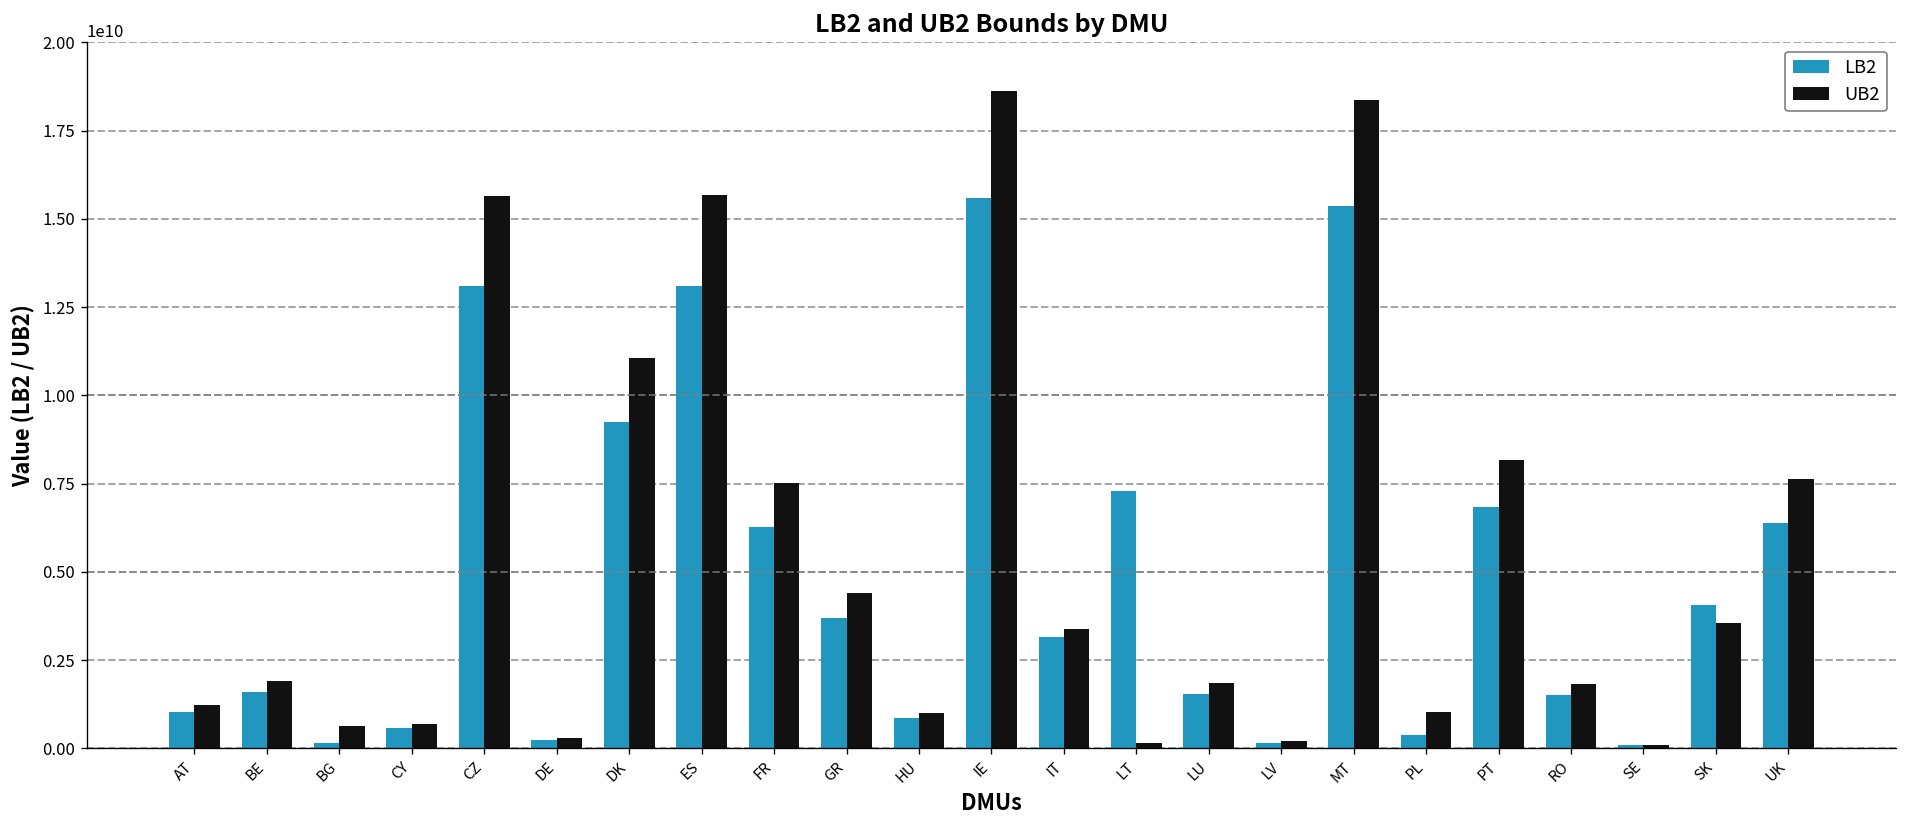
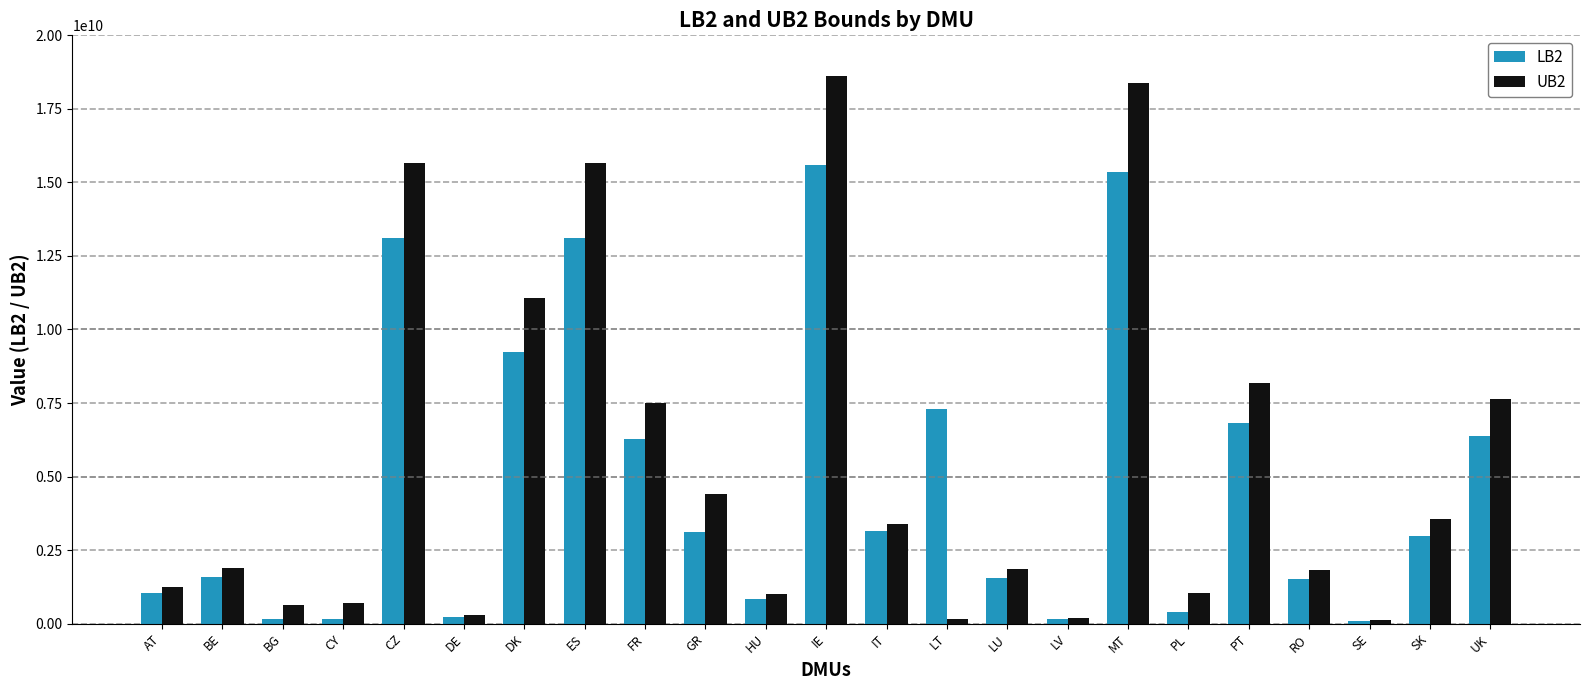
  {
    "LB2": {
      "AT": 1000000000,
      "BE": 1600000000,
      "BG": 200000000,
-     "CY": 600000000,
+     "CY": 100000000,
      "CZ": 13100000000,
      "DE": 200000000,
      "DK": 9200000000,
      "ES": 13100000000,
      "FR": 6300000000,
-     "GR": 3700000000,
+     "GR": 3100000000,
      "HU": 800000000,
      "IE": 15600000000,
      "IT": 3100000000,
      "LT": 7300000000,
      "LU": 1500000000,
      "LV": 200000000,
      "MT": 15400000000,
      "PL": 400000000,
      "PT": 6800000000,
      "RO": 1500000000,
      "SE": 100000000,
-     "SK": 4100000000,
+     "SK": 3000000000,
      "UK": 6400000000
    },
    "UB2": {
      "AT": 1200000000,
      "BE": 1900000000,
      "BG": 600000000,
      "CY": 700000000,
      "CZ": 15700000000,
      "DE": 300000000,
      "DK": 11100000000,
      "ES": 15700000000,
      "FR": 7500000000,
      "GR": 4400000000,
      "HU": 1000000000,
      "IE": 18600000000,
      "IT": 3400000000,
      "LT": 100000000,
      "LU": 1800000000,
      "LV": 200000000,
      "MT": 18400000000,
      "PL": 1000000000,
      "PT": 8200000000,
      "RO": 1800000000,
      "SE": 100000000,
      "SK": 3600000000,
      "UK": 7600000000
    }
  }
